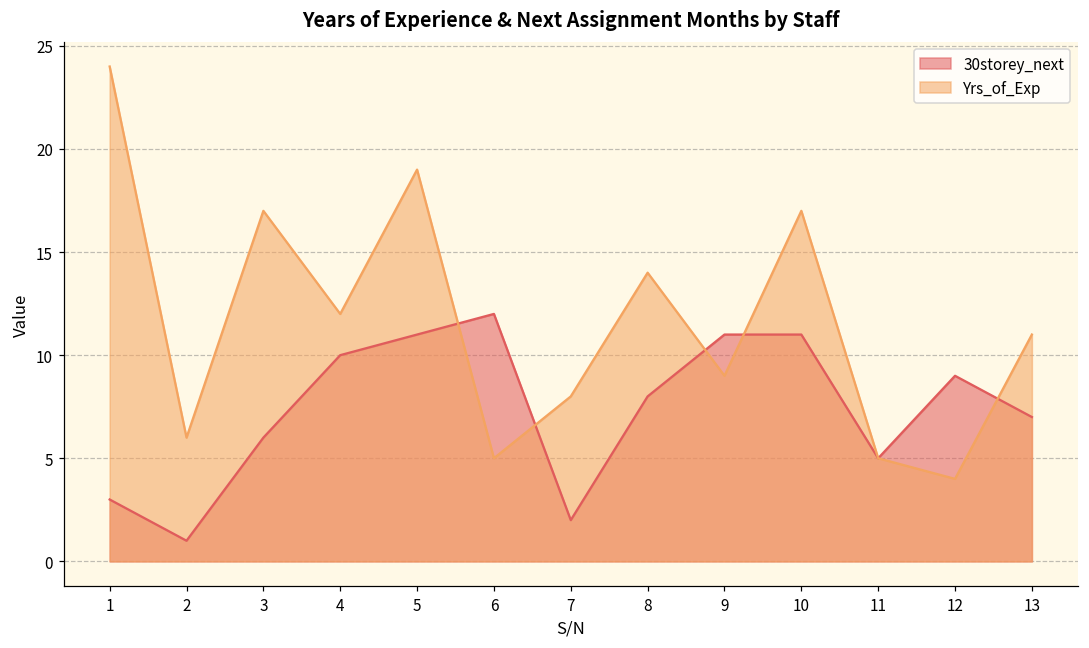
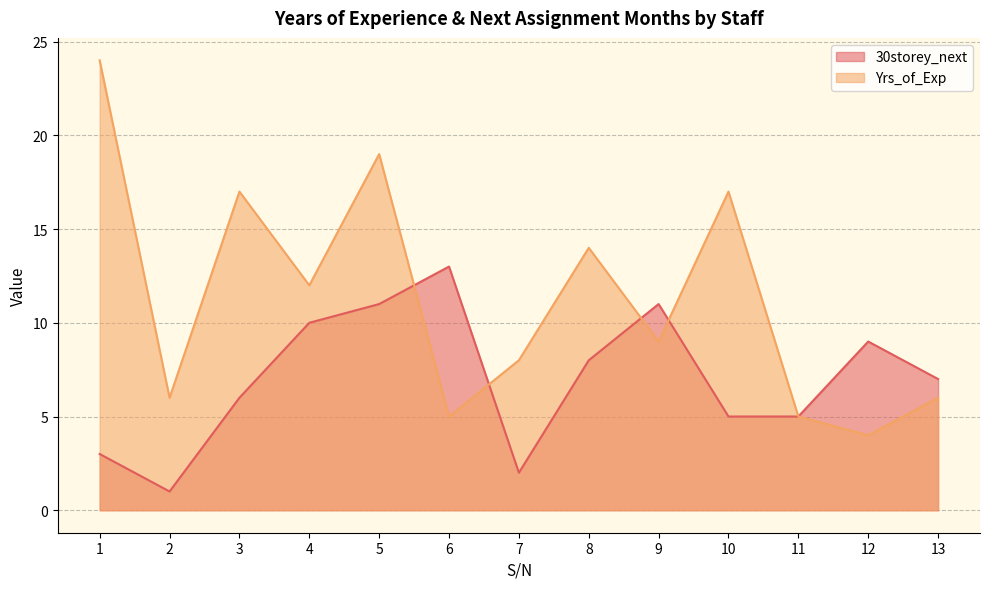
  {
    "30storey_next": {
      "1": 3,
      "2": 1,
      "3": 6,
      "4": 10,
      "5": 11,
-     "6": 12,
+     "6": 13,
      "7": 2,
      "8": 8,
      "9": 11,
-     "10": 11,
+     "10": 5,
      "12": 9,
      "13": 7
    },
    "Yrs_of_Exp": {
      "1": 24,
      "2": 6,
      "3": 17,
      "4": 12,
      "5": 19,
      "6": 5,
      "7": 8,
      "8": 14,
      "9": 9,
      "10": 17,
      "12": 4,
-     "13": 11
+     "13": 6
    }
  }
